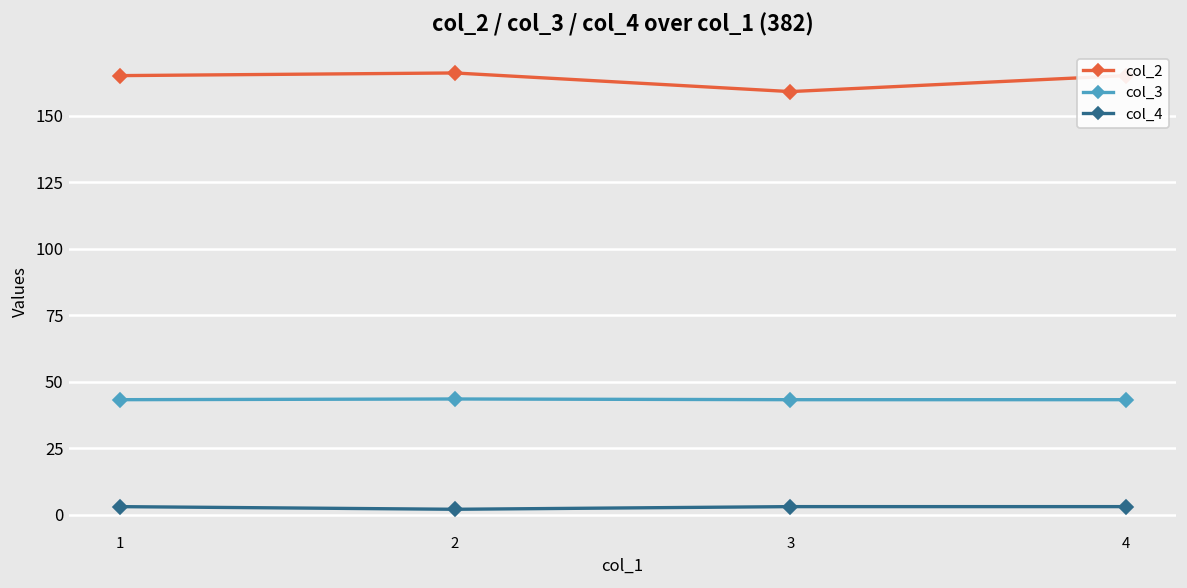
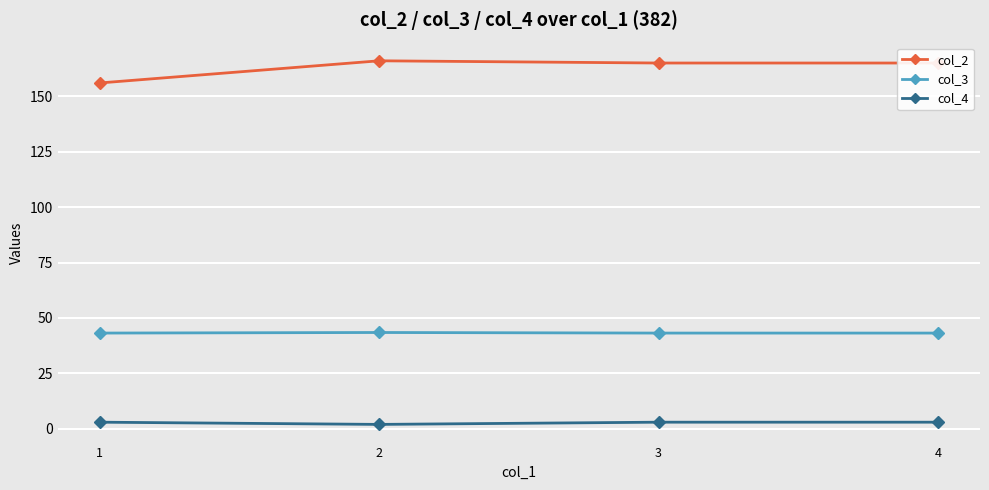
  {
    "col_2": {
-     "1": 165,
+     "1": 156,
      "2": 166,
-     "3": 159
+     "3": 165
    },
    "col_3": {
      "1": 43,
      "2": 43,
      "3": 43,
      "4": 43
    },
    "col_4": {
      "1": 3,
      "2": 2,
      "3": 3,
      "4": 3
    }
  }
